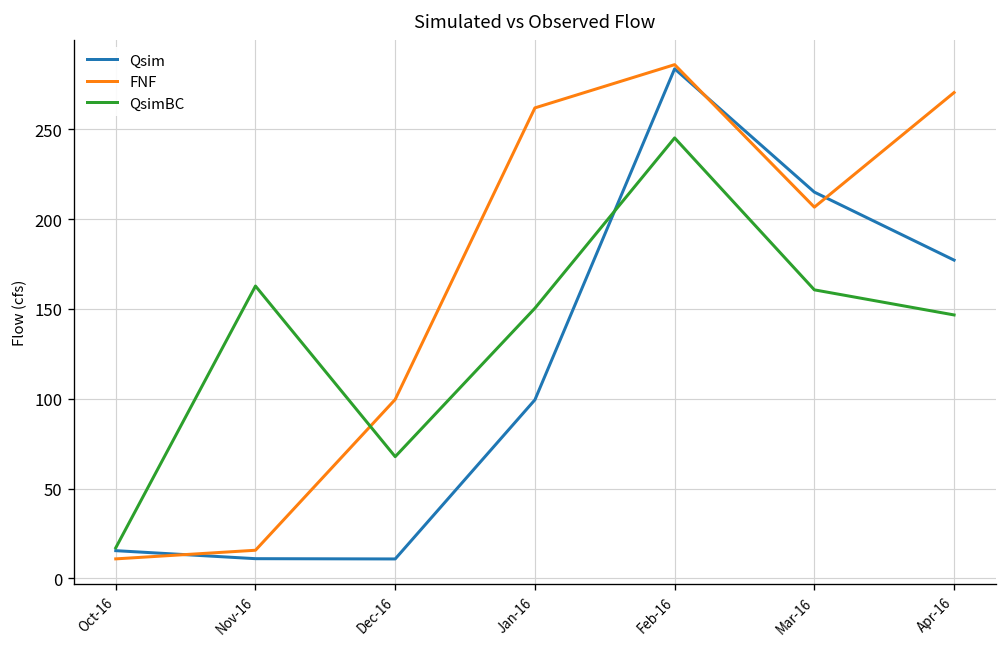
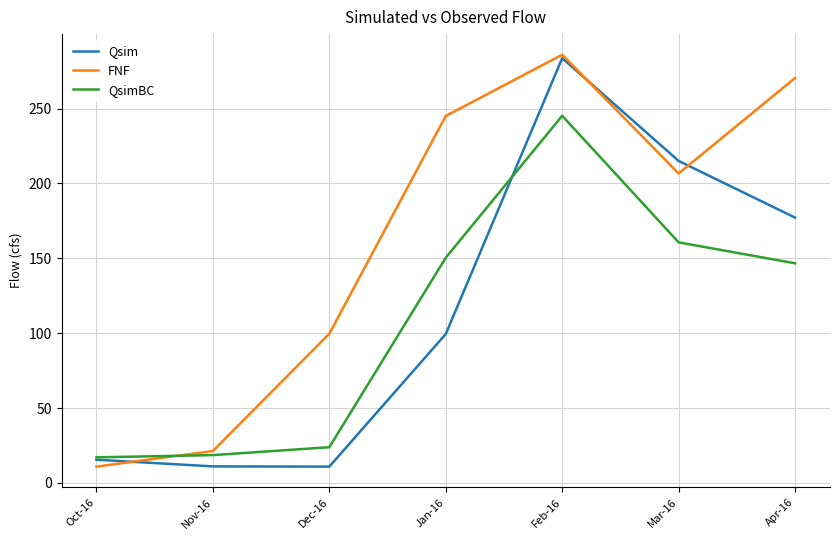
  {
    "Qsim": {
      "Nov-16": 11,
      "Dec-16": 11,
      "Jan-16": 99,
      "Feb-16": 284,
      "Mar-16": 215,
      "Apr-16": 177
    },
    "FNF": {
      "Oct-16": 11,
-     "Nov-16": 16,
+     "Nov-16": 21,
      "Dec-16": 100,
-     "Jan-16": 262,
+     "Jan-16": 245,
      "Feb-16": 286,
      "Mar-16": 207,
      "Apr-16": 270
    },
    "QsimBC": {
-     "Nov-16": 163,
-     "Dec-16": 68,
+     "Nov-16": 19,
+     "Dec-16": 24,
      "Jan-16": 150,
      "Feb-16": 245,
      "Mar-16": 161,
      "Apr-16": 147
    }
  }
